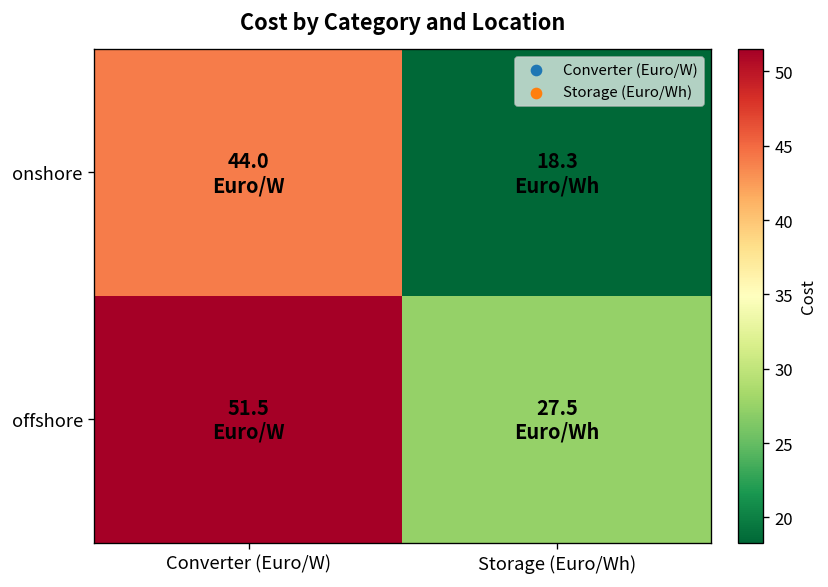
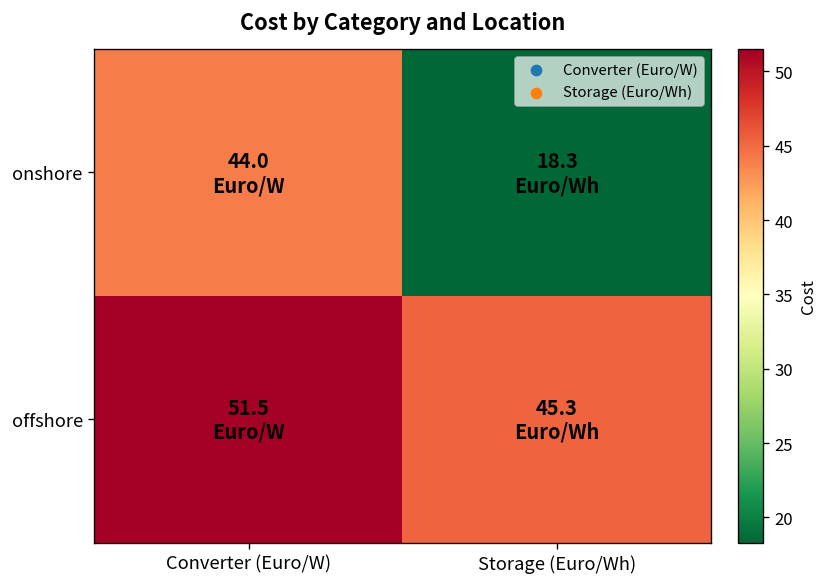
  {
    "onshore": {
      "Converter (Euro/W)": 44.0,
      "Storage (Euro/Wh)": 18.3
    },
    "offshore": {
      "Converter (Euro/W)": 51.5,
-     "Storage (Euro/Wh)": 27.5
+     "Storage (Euro/Wh)": 45.3
    }
  }
